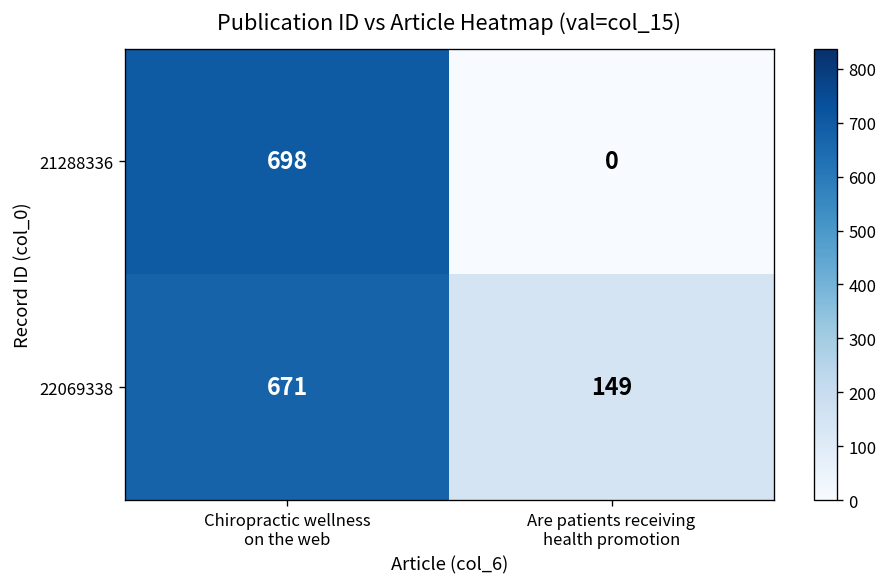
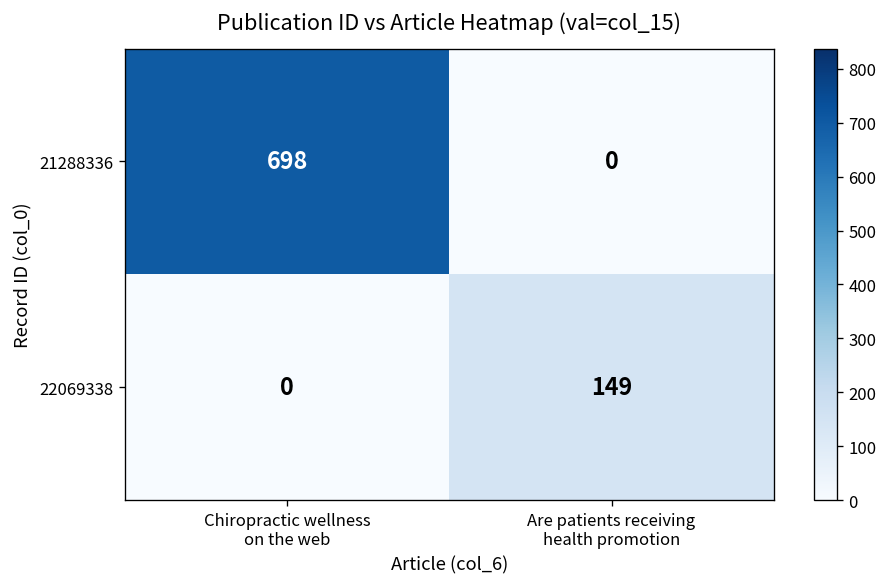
  {
    "21288336": {
      "Chiropractic wellness on the web": 698,
      "Are patients receiving health promotion": 0
    },
    "22069338": {
-     "Chiropractic wellness on the web": 671,
+     "Chiropractic wellness on the web": 0,
      "Are patients receiving health promotion": 149
    }
  }
